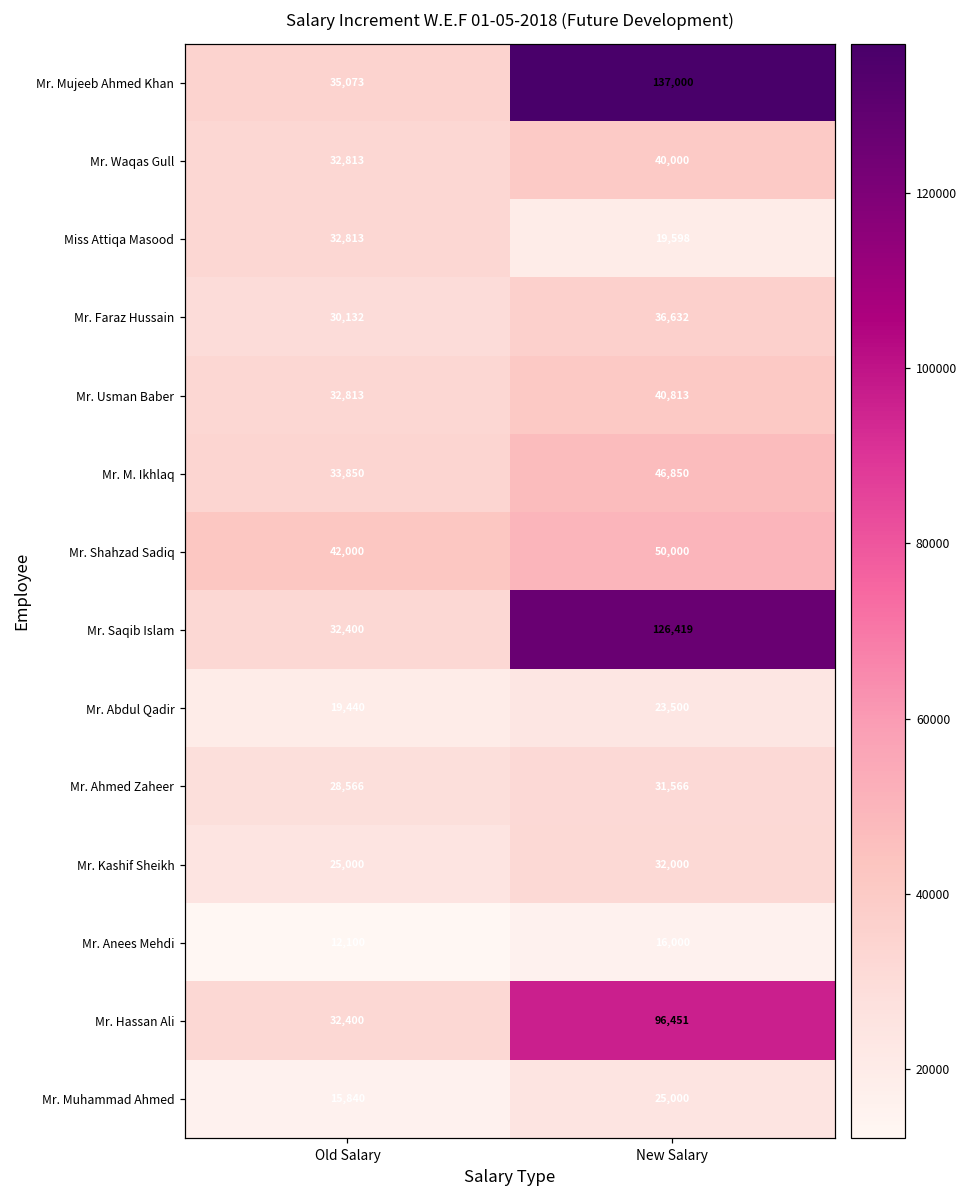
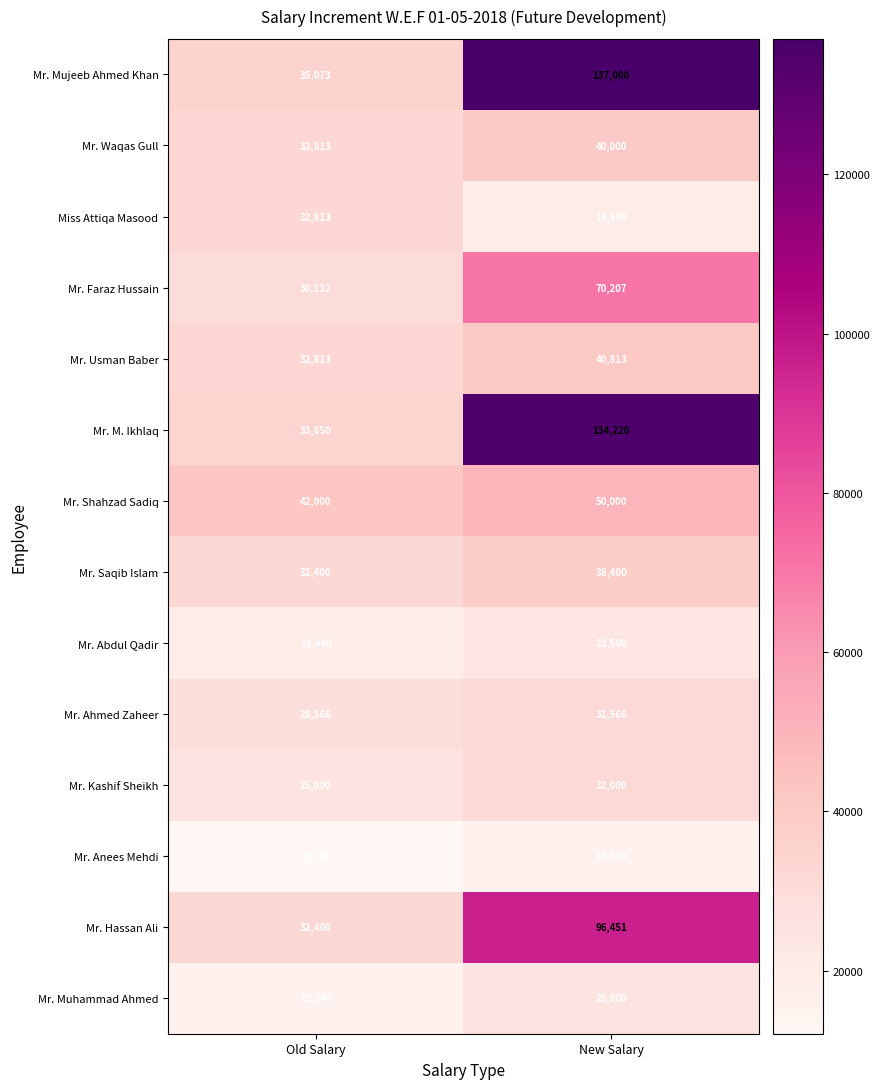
  {
    "Mr. Mujeeb Ahmed Khan": {
      "Old Salary": "35,073",
      "New Salary": "137,000"
    },
    "Mr. Waqas Gull": {
      "New Salary": "40,000"
    },
    "Mr. Faraz Hussain": {
-     "New Salary": "36,632"
+     "New Salary": "70,207"
    },
    "Mr. Usman Baber": {
      "New Salary": "40,813"
    },
    "Mr. M. Ikhlaq": {
-     "New Salary": "46,850"
+     "New Salary": "134,220"
    },
    "Mr. Shahzad Sadiq": {
      "Old Salary": "42,000",
      "New Salary": "50,000"
    },
    "Mr. Saqib Islam": {
-     "New Salary": "126,419"
+     "New Salary": "38,400"
    },
    "Mr. Hassan Ali": {
      "New Salary": "96,451"
    }
  }
